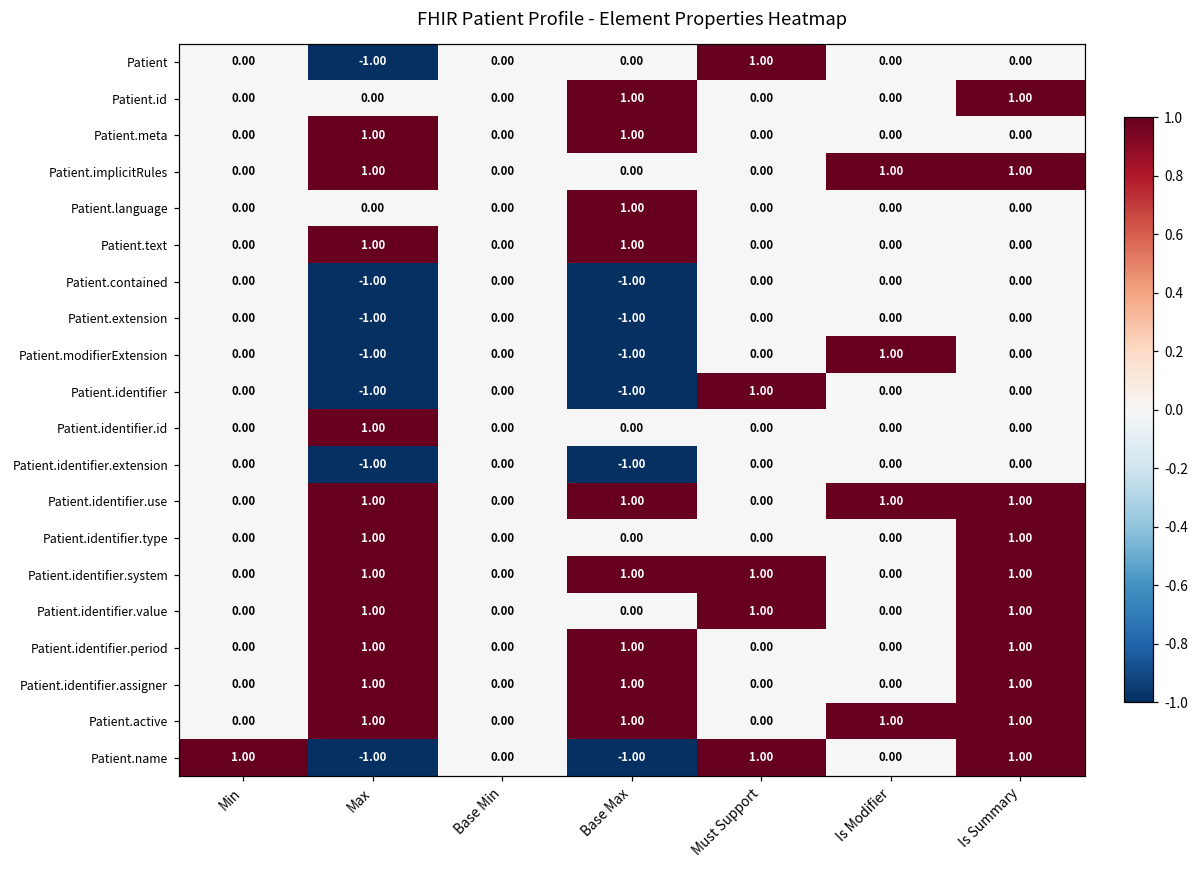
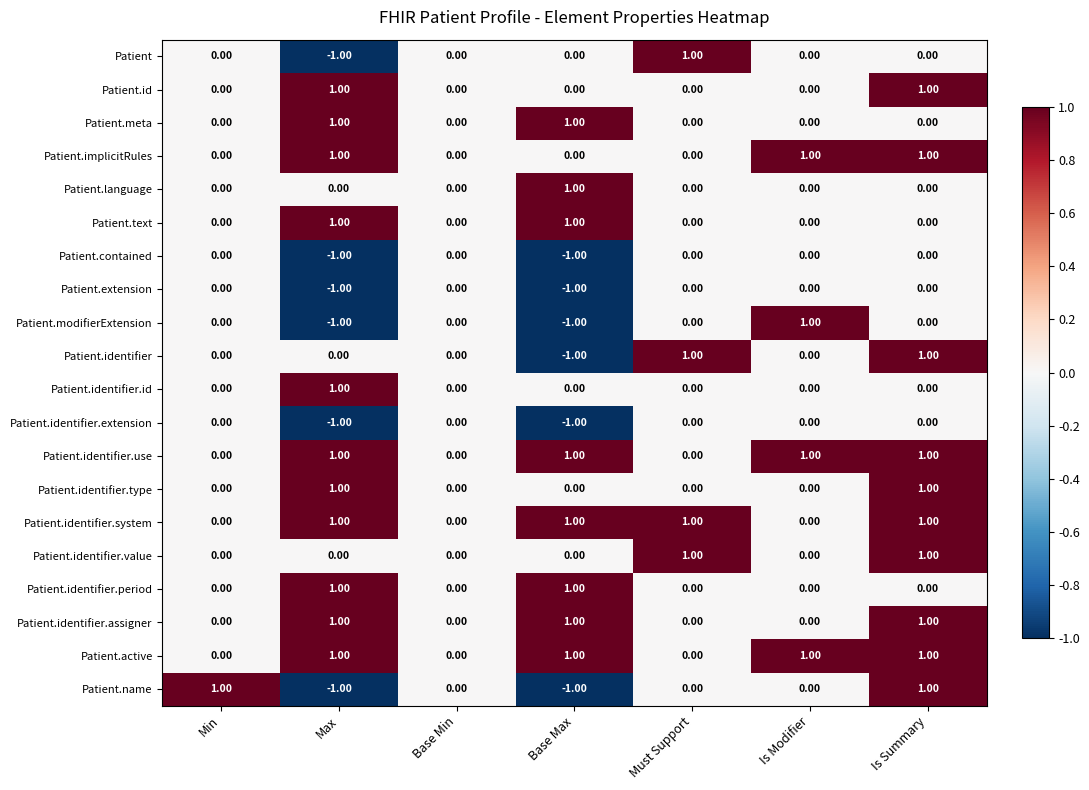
  {
    "Patient": {
      "Min": 0.00,
      "Max": -1.00,
      "Base Min": 0.00,
      "Base Max": 0.00,
      "Must Support": 1.00,
      "Is Modifier": 0.00,
      "Is Summary": 0.00
    },
    "Patient.id": {
      "Min": 0.00,
-     "Max": 0.00,
+     "Max": 1.00,
      "Base Min": 0.00,
-     "Base Max": 1.00,
+     "Base Max": 0.00,
      "Must Support": 0.00,
      "Is Modifier": 0.00,
      "Is Summary": 1.00
    },
    "Patient.meta": {
      "Min": 0.00,
      "Max": 1.00,
      "Base Min": 0.00,
      "Base Max": 1.00,
      "Must Support": 0.00,
      "Is Modifier": 0.00,
      "Is Summary": 0.00
    },
    "Patient.implicitRules": {
      "Min": 0.00,
      "Max": 1.00,
      "Base Min": 0.00,
      "Base Max": 0.00,
      "Must Support": 0.00,
      "Is Modifier": 1.00,
      "Is Summary": 1.00
    },
    "Patient.language": {
      "Min": 0.00,
      "Max": 0.00,
      "Base Min": 0.00,
      "Base Max": 1.00,
      "Must Support": 0.00,
      "Is Modifier": 0.00,
      "Is Summary": 0.00
    },
    "Patient.text": {
      "Min": 0.00,
      "Max": 1.00,
      "Base Min": 0.00,
      "Base Max": 1.00,
      "Must Support": 0.00,
      "Is Modifier": 0.00,
      "Is Summary": 0.00
    },
    "Patient.contained": {
      "Min": 0.00,
      "Max": -1.00,
      "Base Min": 0.00,
      "Base Max": -1.00,
      "Must Support": 0.00,
      "Is Modifier": 0.00,
      "Is Summary": 0.00
    },
    "Patient.extension": {
      "Min": 0.00,
      "Max": -1.00,
      "Base Min": 0.00,
      "Base Max": -1.00,
      "Must Support": 0.00,
      "Is Modifier": 0.00,
      "Is Summary": 0.00
    },
    "Patient.modifierExtension": {
      "Min": 0.00,
      "Max": -1.00,
      "Base Min": 0.00,
      "Base Max": -1.00,
      "Must Support": 0.00,
      "Is Modifier": 1.00,
      "Is Summary": 0.00
    },
    "Patient.identifier": {
      "Min": 0.00,
-     "Max": -1.00,
+     "Max": 0.00,
      "Base Min": 0.00,
      "Base Max": -1.00,
      "Must Support": 1.00,
      "Is Modifier": 0.00,
-     "Is Summary": 0.00
+     "Is Summary": 1.00
    },
    "Patient.identifier.id": {
      "Min": 0.00,
      "Max": 1.00,
      "Base Min": 0.00,
      "Base Max": 0.00,
      "Must Support": 0.00,
      "Is Modifier": 0.00,
      "Is Summary": 0.00
    },
    "Patient.identifier.extension": {
      "Min": 0.00,
      "Max": -1.00,
      "Base Min": 0.00,
      "Base Max": -1.00,
      "Must Support": 0.00,
      "Is Modifier": 0.00,
      "Is Summary": 0.00
    },
    "Patient.identifier.use": {
      "Min": 0.00,
      "Max": 1.00,
      "Base Min": 0.00,
      "Base Max": 1.00,
      "Must Support": 0.00,
      "Is Modifier": 1.00,
      "Is Summary": 1.00
    },
    "Patient.identifier.type": {
      "Min": 0.00,
      "Max": 1.00,
      "Base Min": 0.00,
      "Base Max": 0.00,
      "Must Support": 0.00,
      "Is Modifier": 0.00,
      "Is Summary": 1.00
    },
    "Patient.identifier.system": {
      "Min": 0.00,
      "Max": 1.00,
      "Base Min": 0.00,
      "Base Max": 1.00,
      "Must Support": 1.00,
      "Is Modifier": 0.00,
      "Is Summary": 1.00
    },
    "Patient.identifier.value": {
      "Min": 0.00,
-     "Max": 1.00,
+     "Max": 0.00,
      "Base Min": 0.00,
      "Base Max": 0.00,
      "Must Support": 1.00,
      "Is Modifier": 0.00,
      "Is Summary": 1.00
    },
    "Patient.identifier.period": {
      "Min": 0.00,
      "Max": 1.00,
      "Base Min": 0.00,
      "Base Max": 1.00,
      "Must Support": 0.00,
      "Is Modifier": 0.00,
-     "Is Summary": 1.00
+     "Is Summary": 0.00
    },
    "Patient.identifier.assigner": {
      "Min": 0.00,
      "Max": 1.00,
      "Base Min": 0.00,
      "Base Max": 1.00,
      "Must Support": 0.00,
      "Is Modifier": 0.00,
      "Is Summary": 1.00
    },
    "Patient.active": {
      "Min": 0.00,
      "Max": 1.00,
      "Base Min": 0.00,
      "Base Max": 1.00,
      "Must Support": 0.00,
      "Is Modifier": 1.00,
      "Is Summary": 1.00
    },
    "Patient.name": {
      "Min": 1.00,
      "Max": -1.00,
      "Base Min": 0.00,
      "Base Max": -1.00,
-     "Must Support": 1.00,
+     "Must Support": 0.00,
      "Is Modifier": 0.00,
      "Is Summary": 1.00
    }
  }
